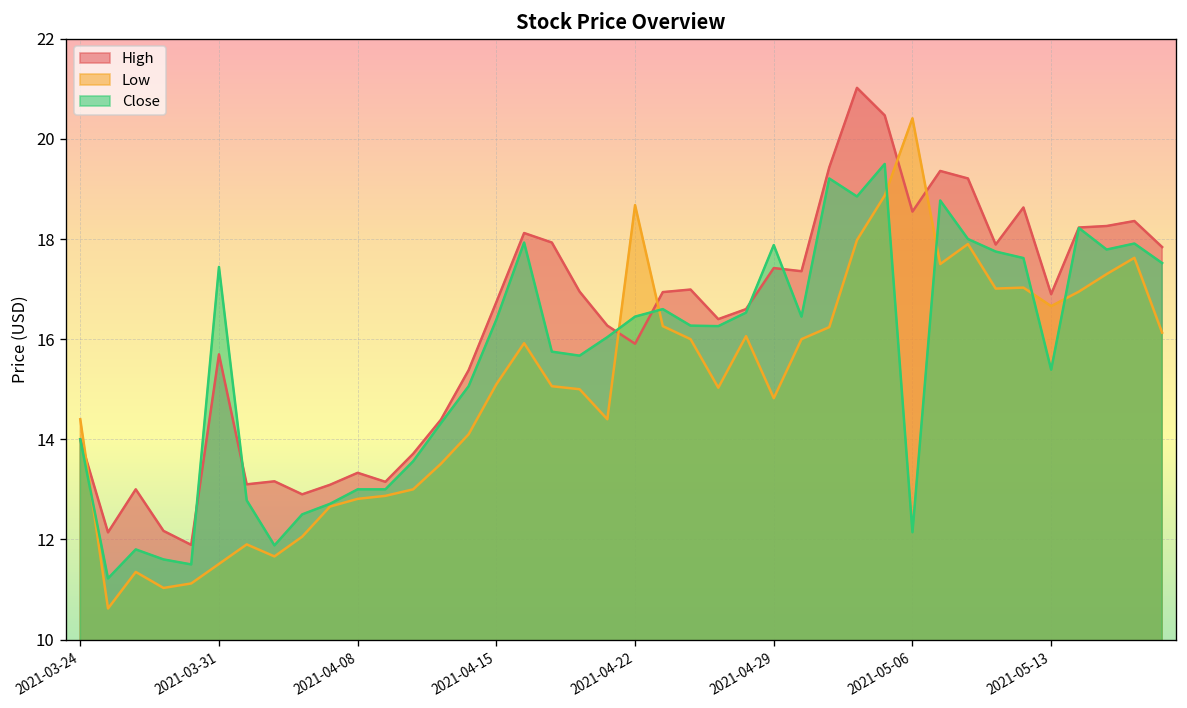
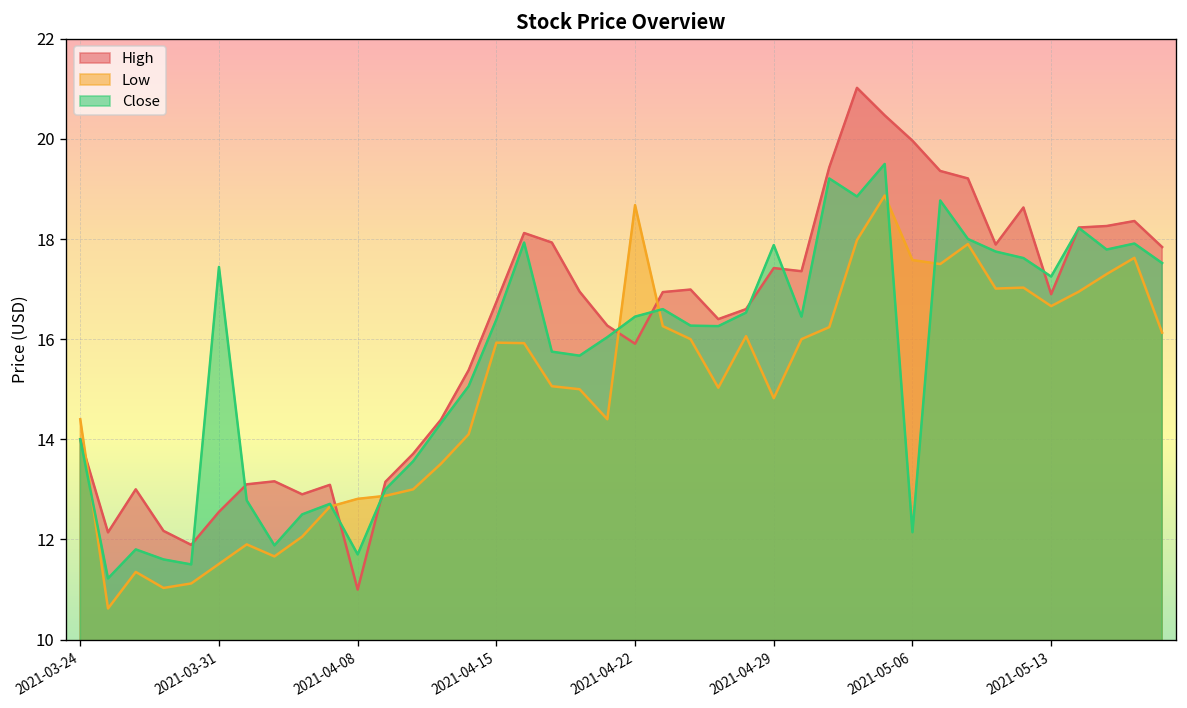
  {
    "High": {
-     "2021-03-31": 15.7,
-     "2021-04-08": 13.3,
+     "2021-03-31": 12.6,
+     "2021-04-08": 11.0,
      "2021-04-15": 16.7,
      "2021-04-22": 15.9,
      "2021-04-29": 17.4,
-     "2021-05-06": 18.5,
+     "2021-05-06": 20.0,
      "2021-05-13": 16.9
    },
    "Low": {
      "2021-03-24": 14.4,
      "2021-03-31": 11.5,
      "2021-04-08": 12.8,
-     "2021-04-15": 15.1,
+     "2021-04-15": 15.9,
      "2021-04-22": 18.7,
      "2021-04-29": 14.8,
-     "2021-05-06": 20.4,
+     "2021-05-06": 17.6,
      "2021-05-13": 16.7
    },
    "Close": {
      "2021-03-31": 17.4,
-     "2021-04-08": 13.0,
+     "2021-04-08": 11.7,
      "2021-04-15": 16.4,
      "2021-04-22": 16.5,
      "2021-04-29": 17.9,
      "2021-05-06": 12.1,
-     "2021-05-13": 15.4
+     "2021-05-13": 17.3
    }
  }
